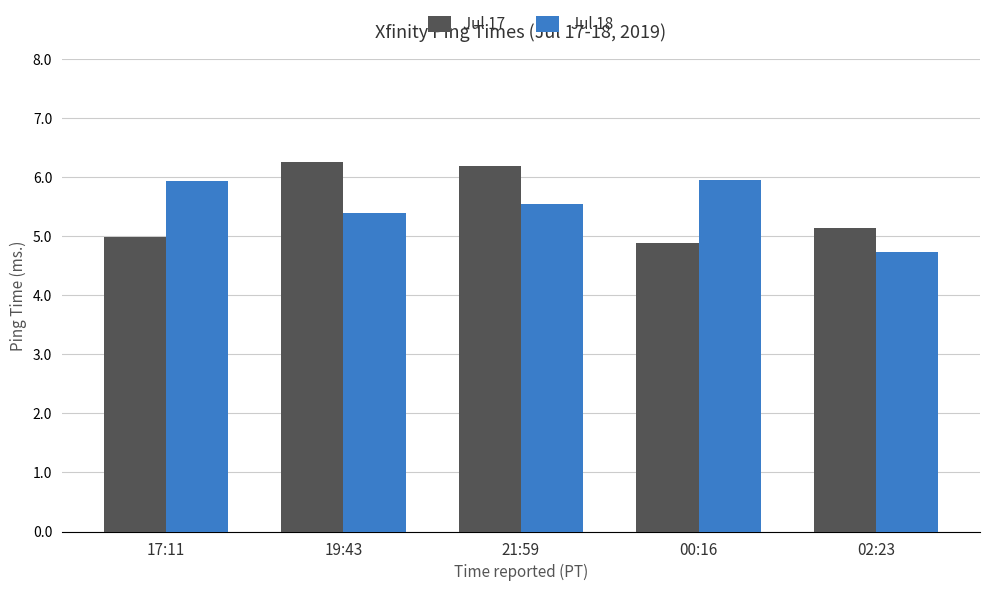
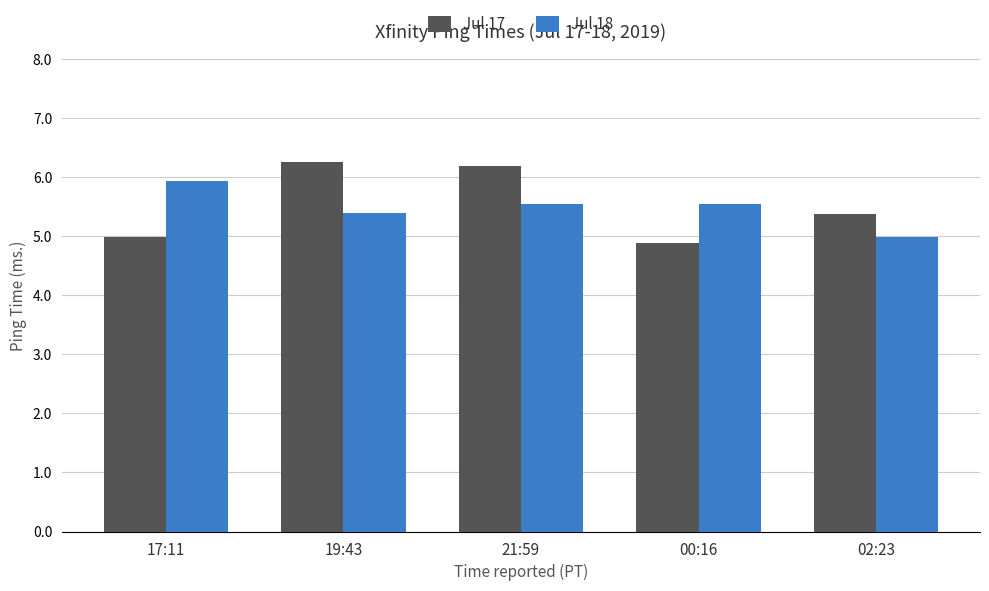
  {
    "Jul 17": {
      "17:11": 5.0,
      "19:43": 6.3,
      "21:59": 6.2,
      "00:16": 4.9,
-     "02:23": 5.1
+     "02:23": 5.4
    },
    "Jul 18": {
      "17:11": 5.9,
      "19:43": 5.4,
      "21:59": 5.5,
-     "00:16": 6.0,
-     "02:23": 4.7
+     "00:16": 5.5,
+     "02:23": 5.0
    }
  }
